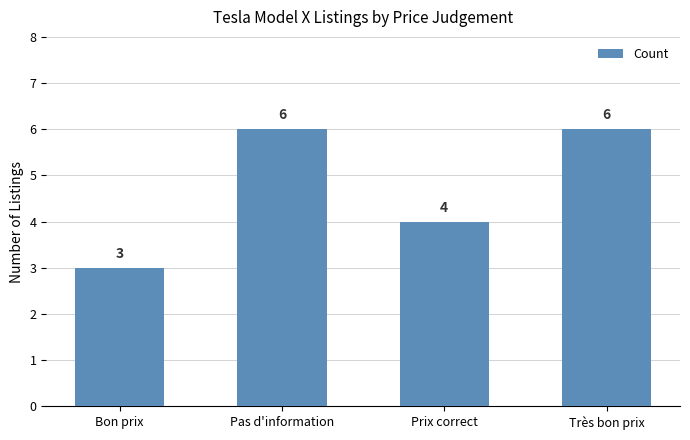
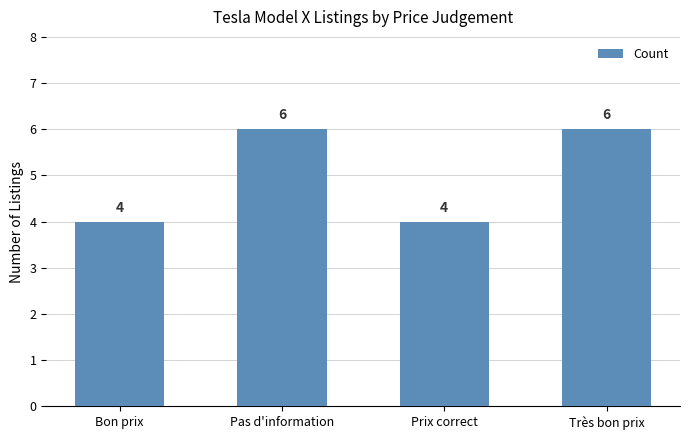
  {
-   "Bon prix": 3,
+   "Bon prix": 4,
    "Pas d'information": 6,
    "Prix correct": 4,
    "Très bon prix": 6
  }
